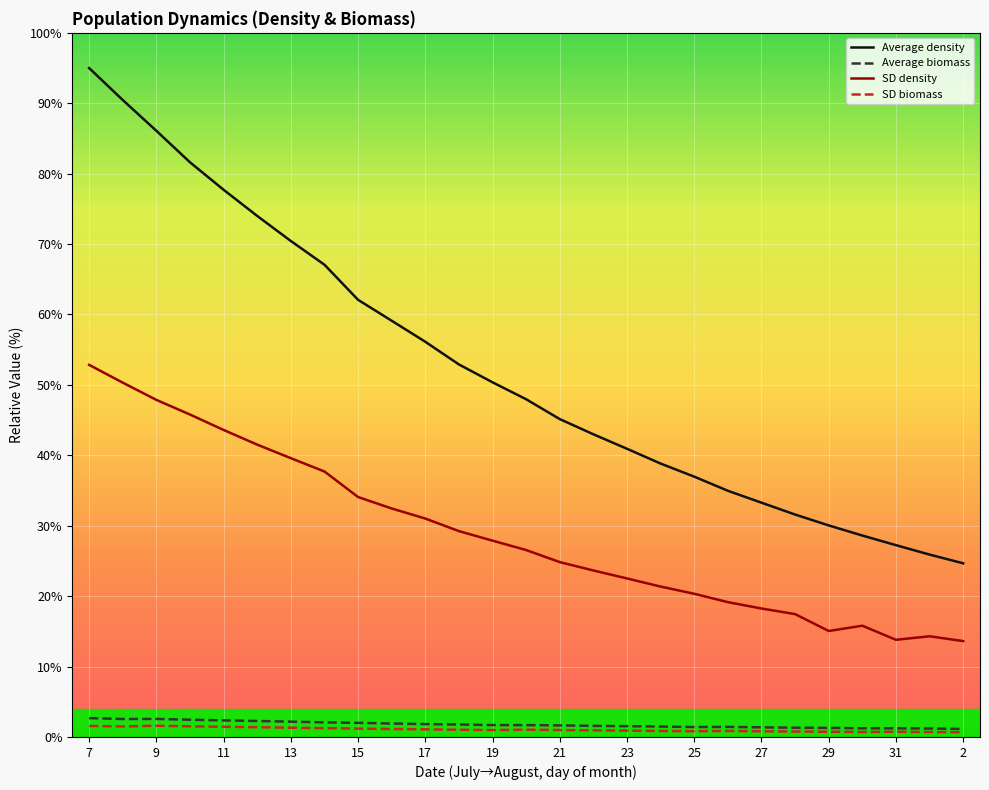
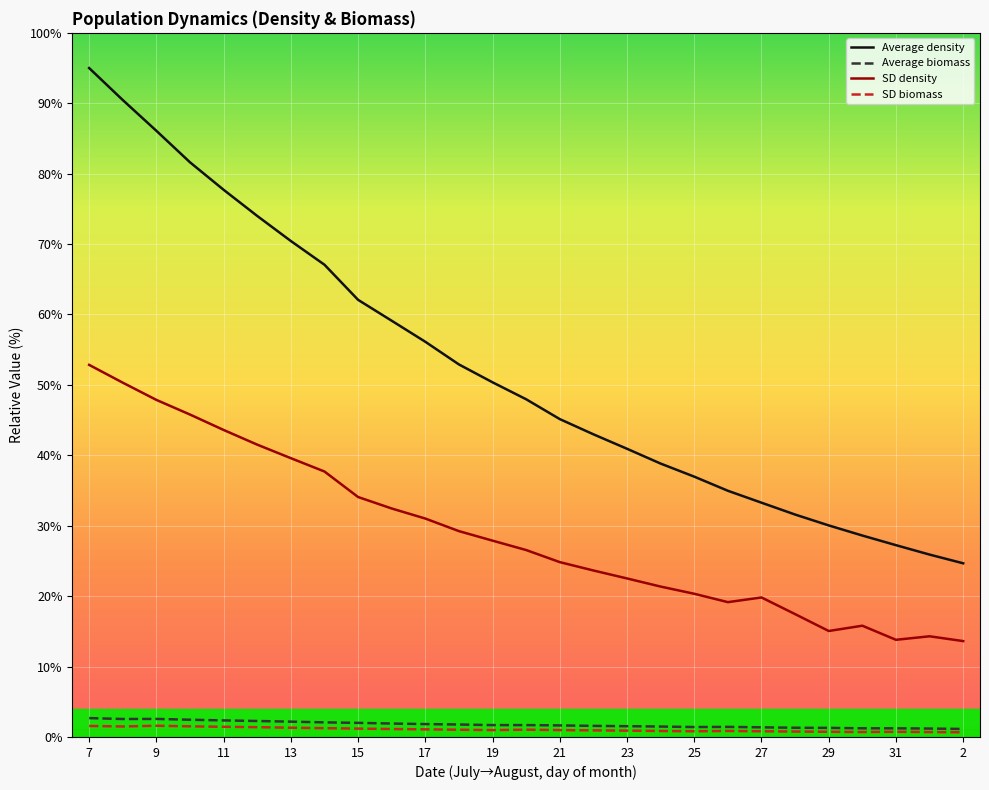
  {
    "SD density": {
-     "27": "18%",
+     "27": "20%",
      "29": "15%",
      "31": "14%",
      "2": "14%"
    }
  }
